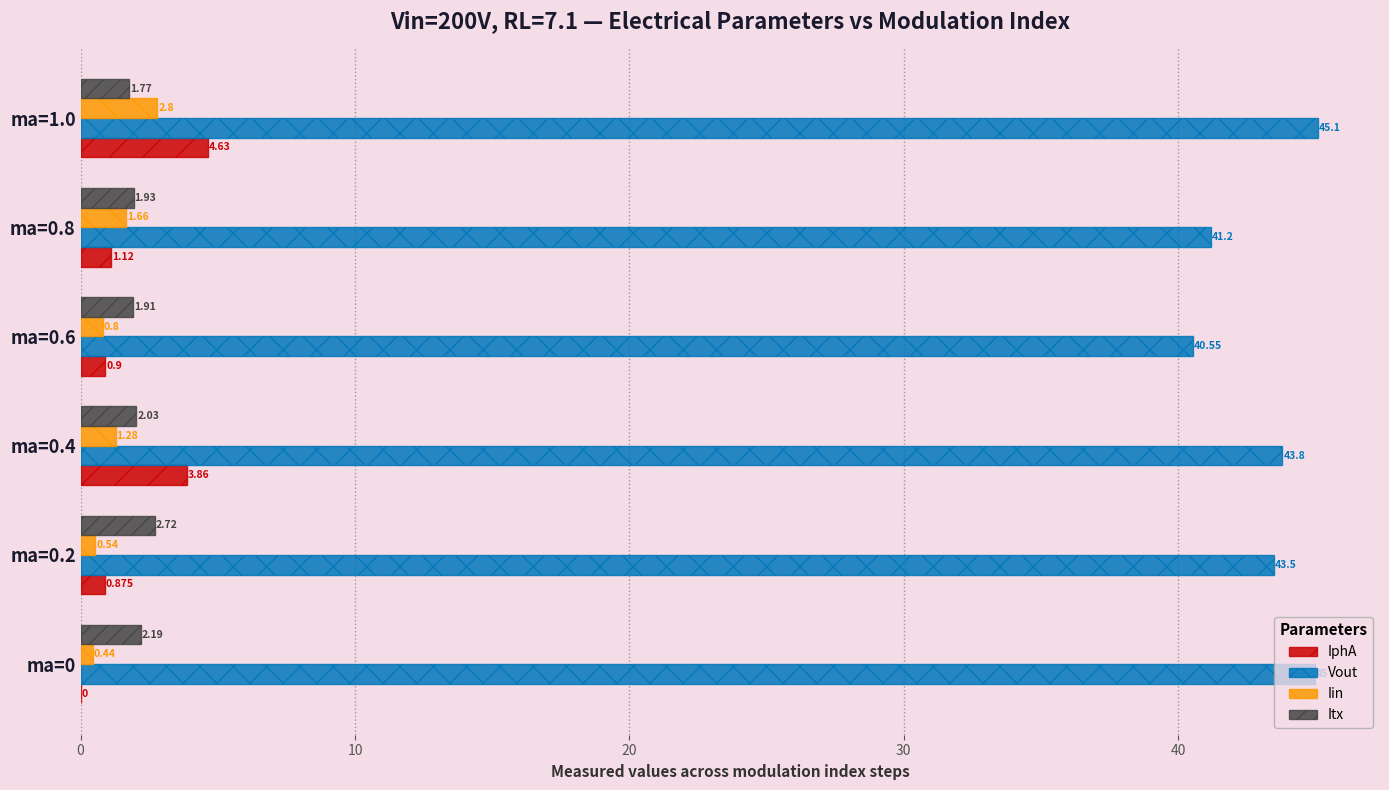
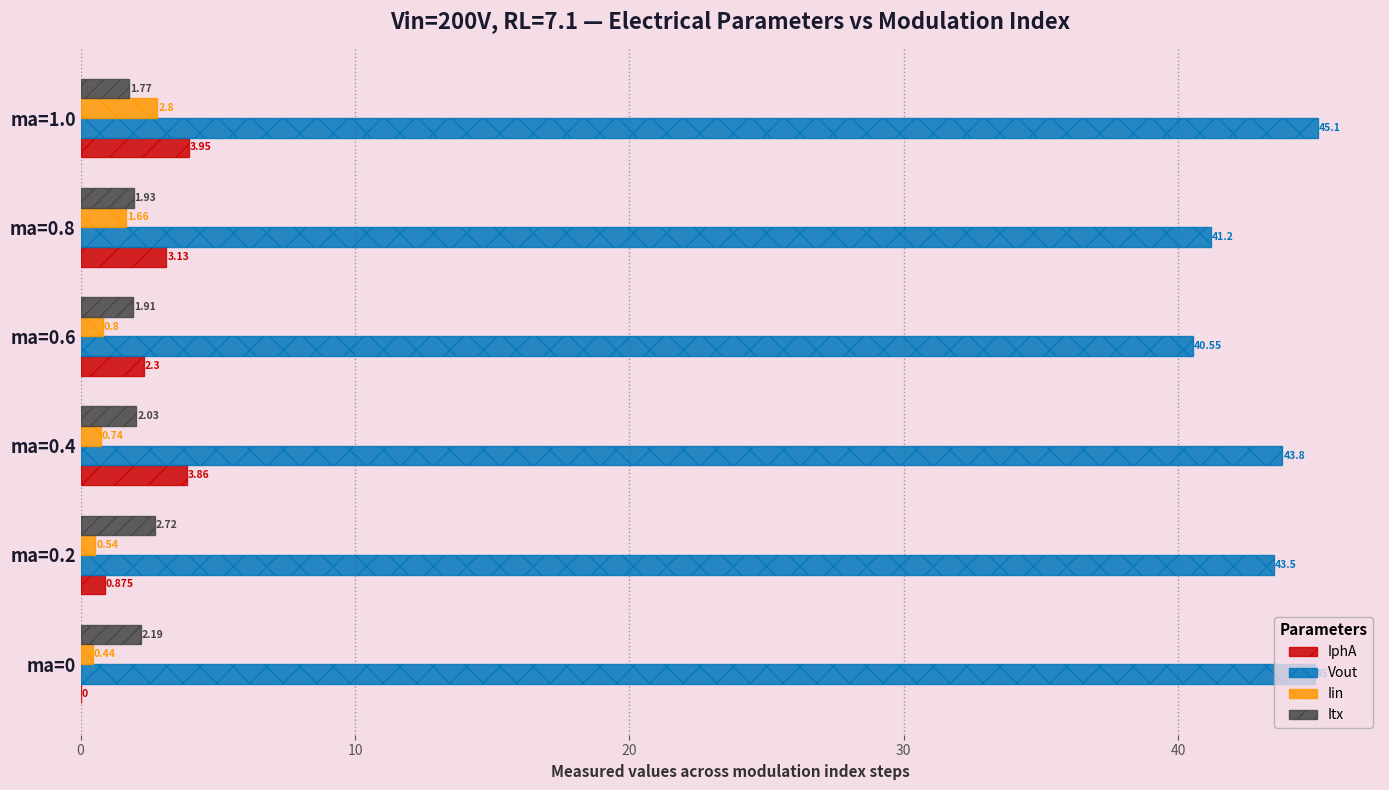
  {
    "IphA": {
-     "ma=1.0": 4.63,
-     "ma=0.8": 1.12,
-     "ma=0.6": 0.9,
+     "ma=1.0": 3.95,
+     "ma=0.8": 3.13,
+     "ma=0.6": 2.3,
      "ma=0.4": 3.86,
      "ma=0.2": 0.875,
      "ma=0": 0
    },
    "Vout": {
      "ma=1.0": 45.1,
      "ma=0.8": 41.2,
      "ma=0.6": 40.55,
      "ma=0.4": 43.8,
      "ma=0.2": 43.5
    },
    "Iin": {
      "ma=1.0": 2.8,
      "ma=0.8": 1.66,
      "ma=0.6": 0.8,
-     "ma=0.4": 1.28,
+     "ma=0.4": 0.74,
      "ma=0.2": 0.54,
      "ma=0": 0.44
    },
    "Itx": {
      "ma=1.0": 1.77,
      "ma=0.8": 1.93,
      "ma=0.6": 1.91,
      "ma=0.4": 2.03,
      "ma=0.2": 2.72,
      "ma=0": 2.19
    }
  }
